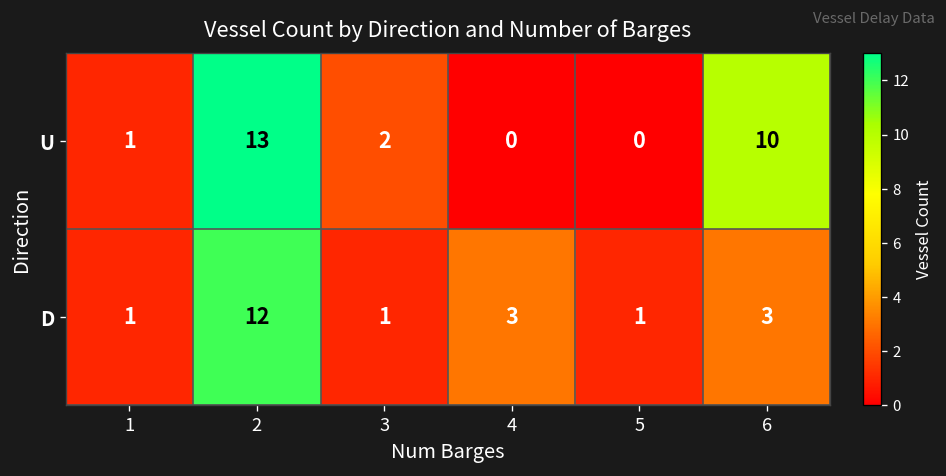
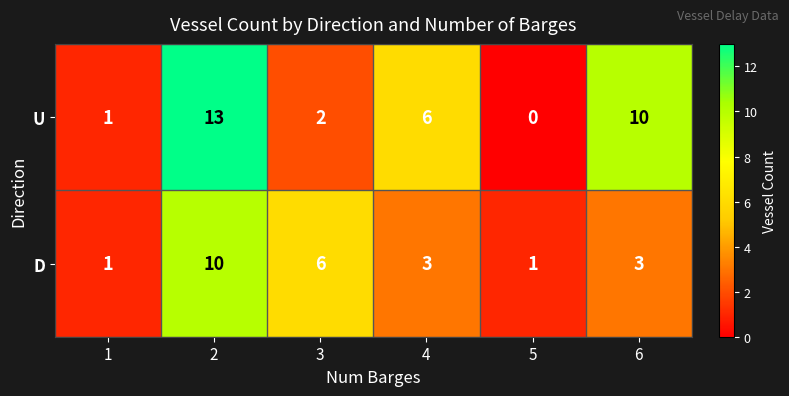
  {
    "U": {
      "1": 1,
      "2": 13,
      "3": 2,
-     "4": 0,
+     "4": 6,
      "5": 0,
      "6": 10
    },
    "D": {
      "1": 1,
-     "2": 12,
-     "3": 1,
+     "2": 10,
+     "3": 6,
      "4": 3,
      "5": 1,
      "6": 3
    }
  }
